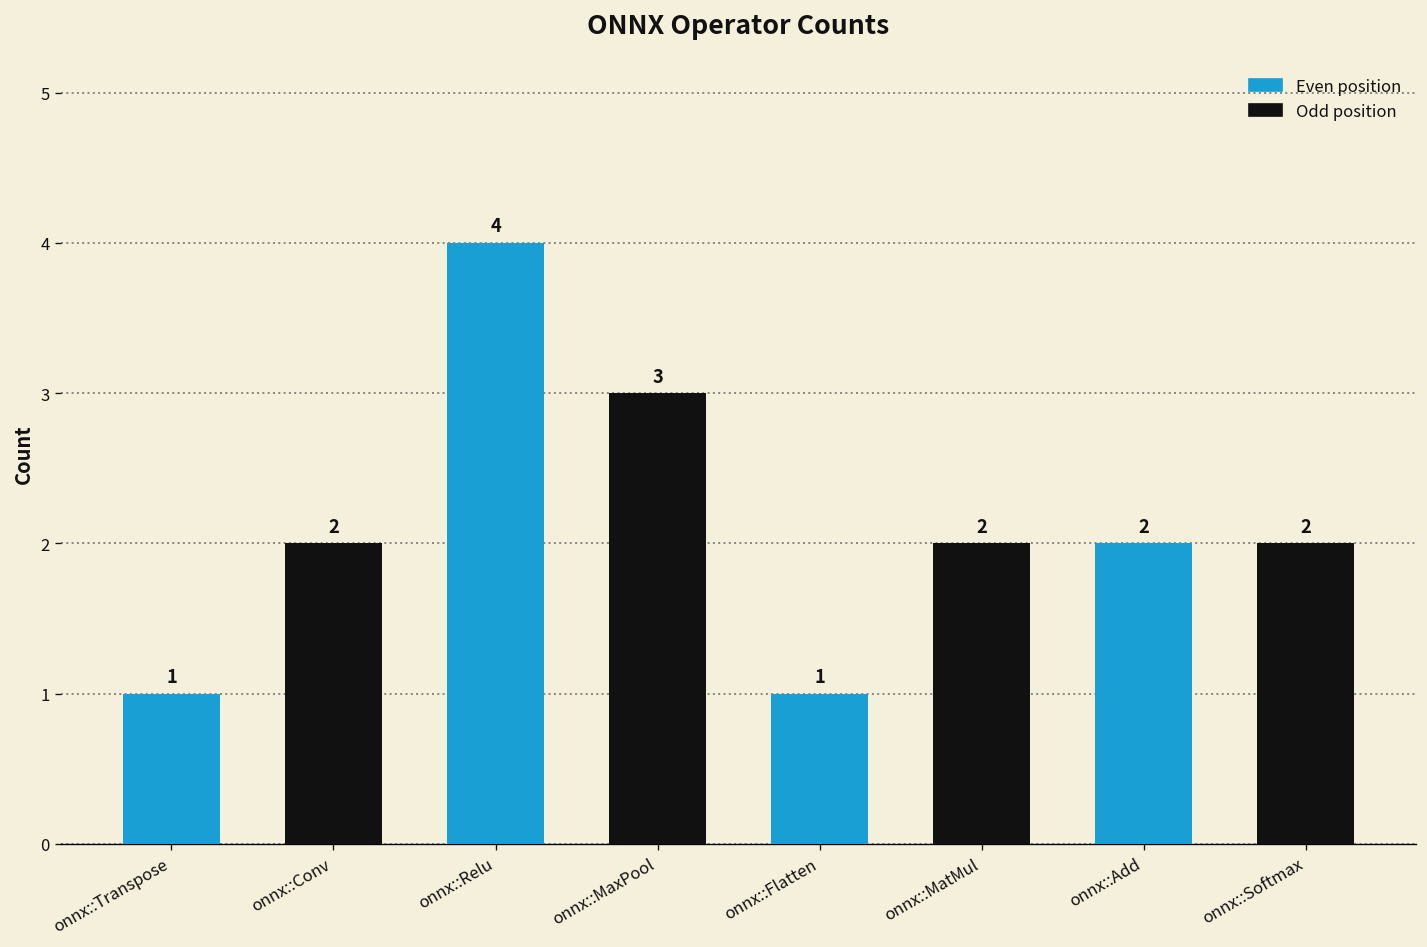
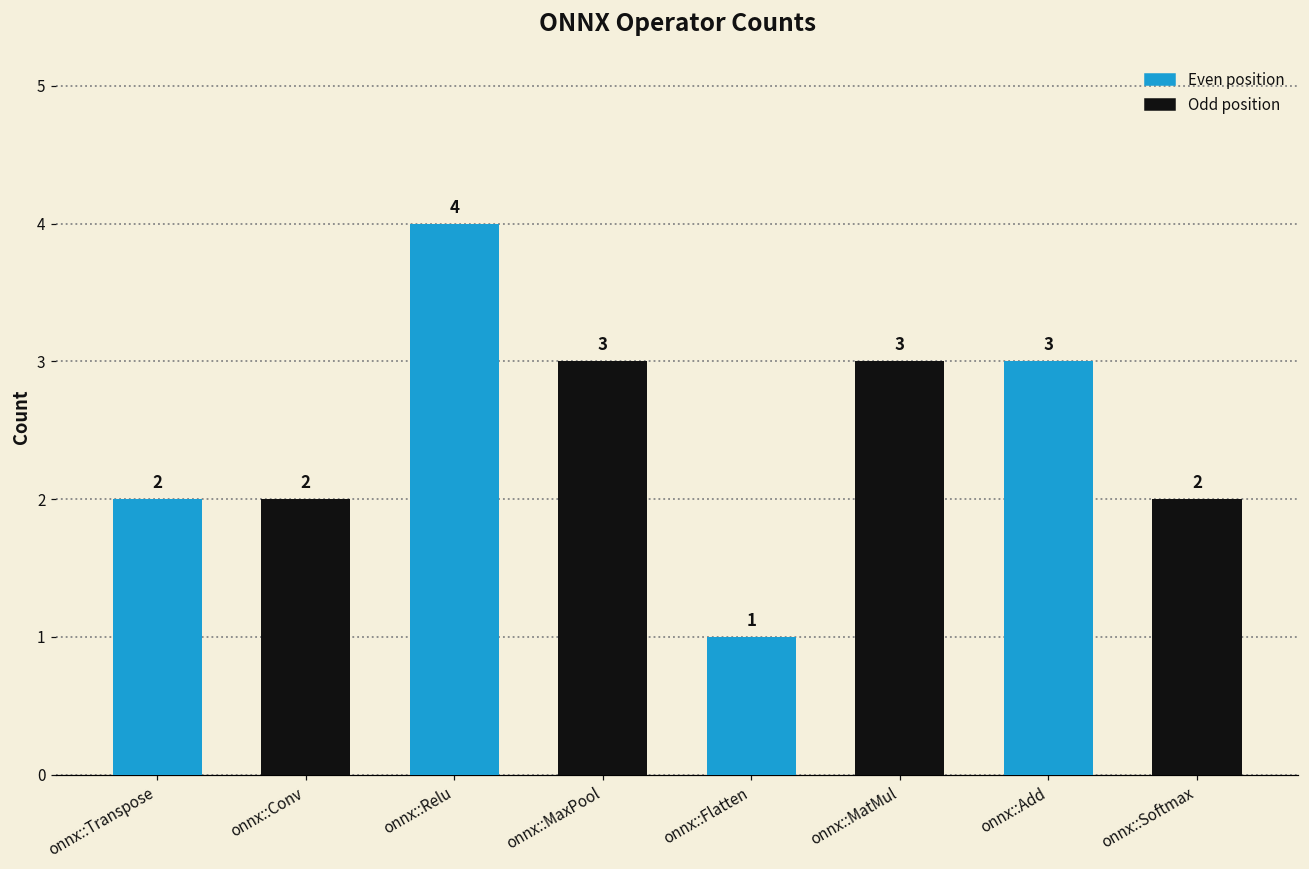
  {
-   "onnx::Transpose": 1,
+   "onnx::Transpose": 2,
    "onnx::Conv": 2,
    "onnx::Relu": 4,
    "onnx::MaxPool": 3,
    "onnx::Flatten": 1,
-   "onnx::MatMul": 2,
-   "onnx::Add": 2,
+   "onnx::MatMul": 3,
+   "onnx::Add": 3,
    "onnx::Softmax": 2
  }
